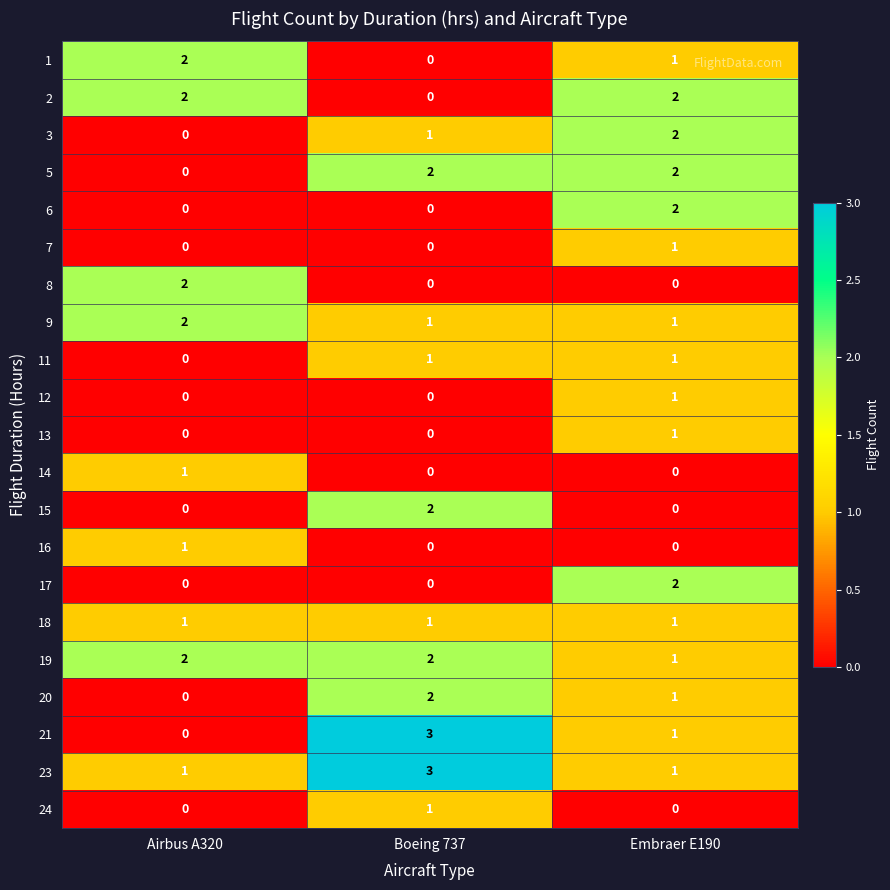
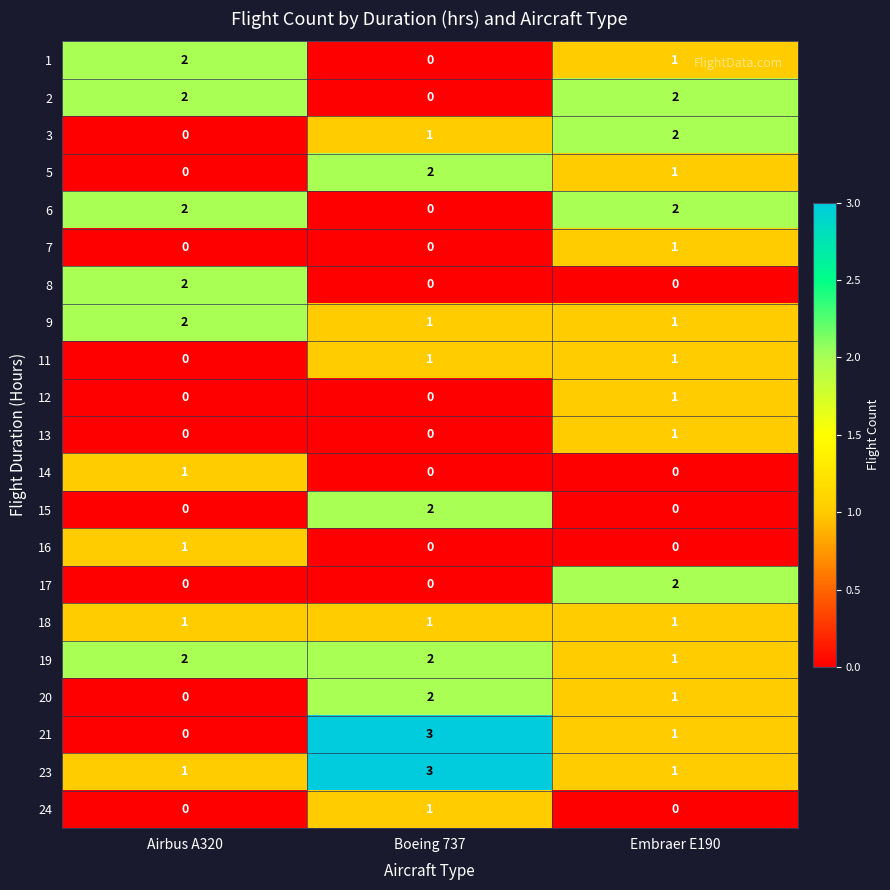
  {
    "1": {
      "Airbus A320": 2,
      "Boeing 737": 0
    },
    "2": {
      "Airbus A320": 2,
      "Boeing 737": 0,
      "Embraer E190": 2
    },
    "3": {
      "Airbus A320": 0,
      "Boeing 737": 1,
      "Embraer E190": 2
    },
    "5": {
      "Airbus A320": 0,
      "Boeing 737": 2,
-     "Embraer E190": 2
+     "Embraer E190": 1
    },
    "6": {
-     "Airbus A320": 0,
+     "Airbus A320": 2,
      "Boeing 737": 0,
      "Embraer E190": 2
    },
    "7": {
      "Airbus A320": 0,
      "Boeing 737": 0,
      "Embraer E190": 1
    },
    "8": {
      "Airbus A320": 2,
      "Boeing 737": 0,
      "Embraer E190": 0
    },
    "9": {
      "Airbus A320": 2,
      "Boeing 737": 1,
      "Embraer E190": 1
    },
    "11": {
      "Airbus A320": 0,
      "Boeing 737": 1,
      "Embraer E190": 1
    },
    "12": {
      "Airbus A320": 0,
      "Boeing 737": 0,
      "Embraer E190": 1
    },
    "13": {
      "Airbus A320": 0,
      "Boeing 737": 0,
      "Embraer E190": 1
    },
    "14": {
      "Airbus A320": 1,
      "Boeing 737": 0,
      "Embraer E190": 0
    },
    "15": {
      "Airbus A320": 0,
      "Boeing 737": 2,
      "Embraer E190": 0
    },
    "16": {
      "Airbus A320": 1,
      "Boeing 737": 0,
      "Embraer E190": 0
    },
    "17": {
      "Airbus A320": 0,
      "Boeing 737": 0,
      "Embraer E190": 2
    },
    "18": {
      "Airbus A320": 1,
      "Boeing 737": 1,
      "Embraer E190": 1
    },
    "19": {
      "Airbus A320": 2,
      "Boeing 737": 2,
      "Embraer E190": 1
    },
    "20": {
      "Airbus A320": 0,
      "Boeing 737": 2,
      "Embraer E190": 1
    },
    "21": {
      "Airbus A320": 0,
      "Boeing 737": 3,
      "Embraer E190": 1
    },
    "23": {
      "Airbus A320": 1,
      "Boeing 737": 3,
      "Embraer E190": 1
    },
    "24": {
      "Airbus A320": 0,
      "Boeing 737": 1,
      "Embraer E190": 0
    }
  }
